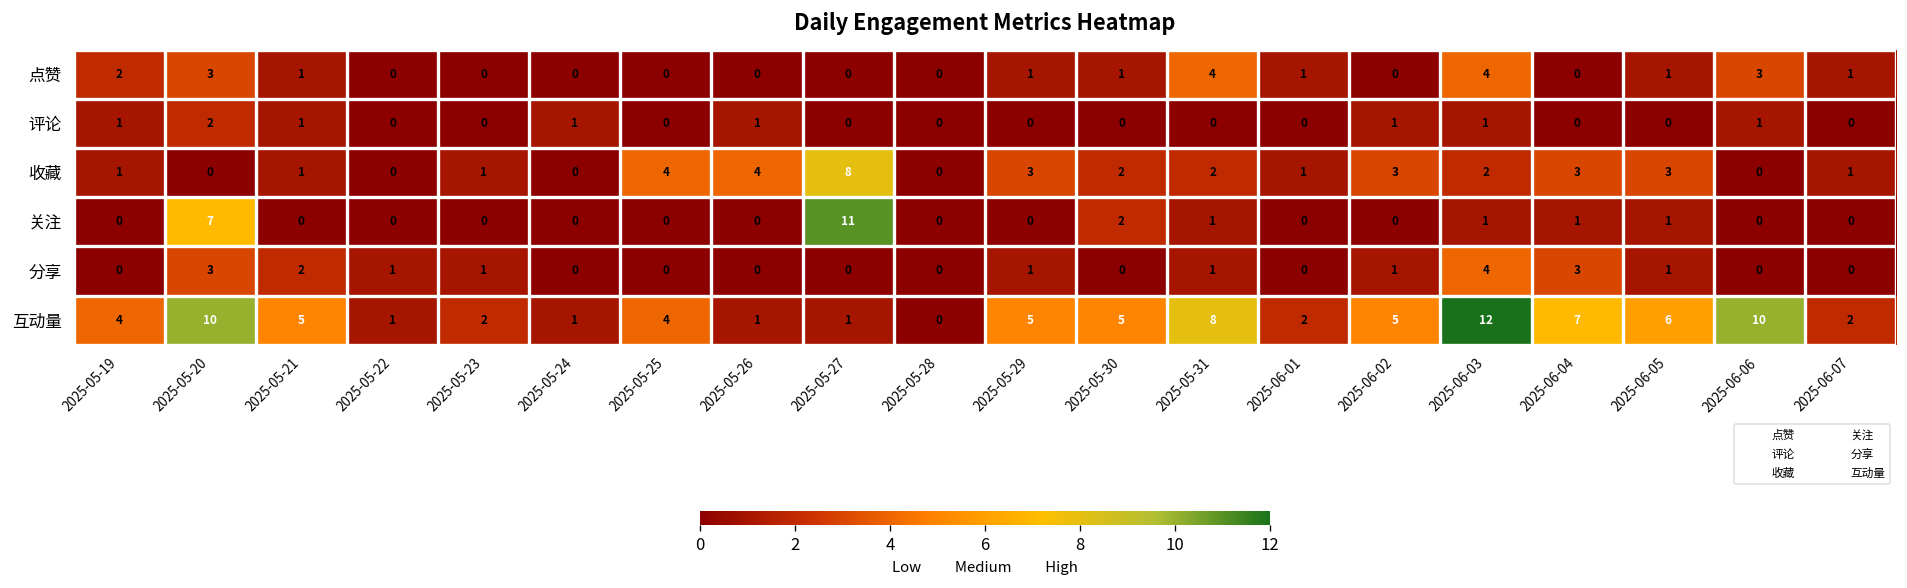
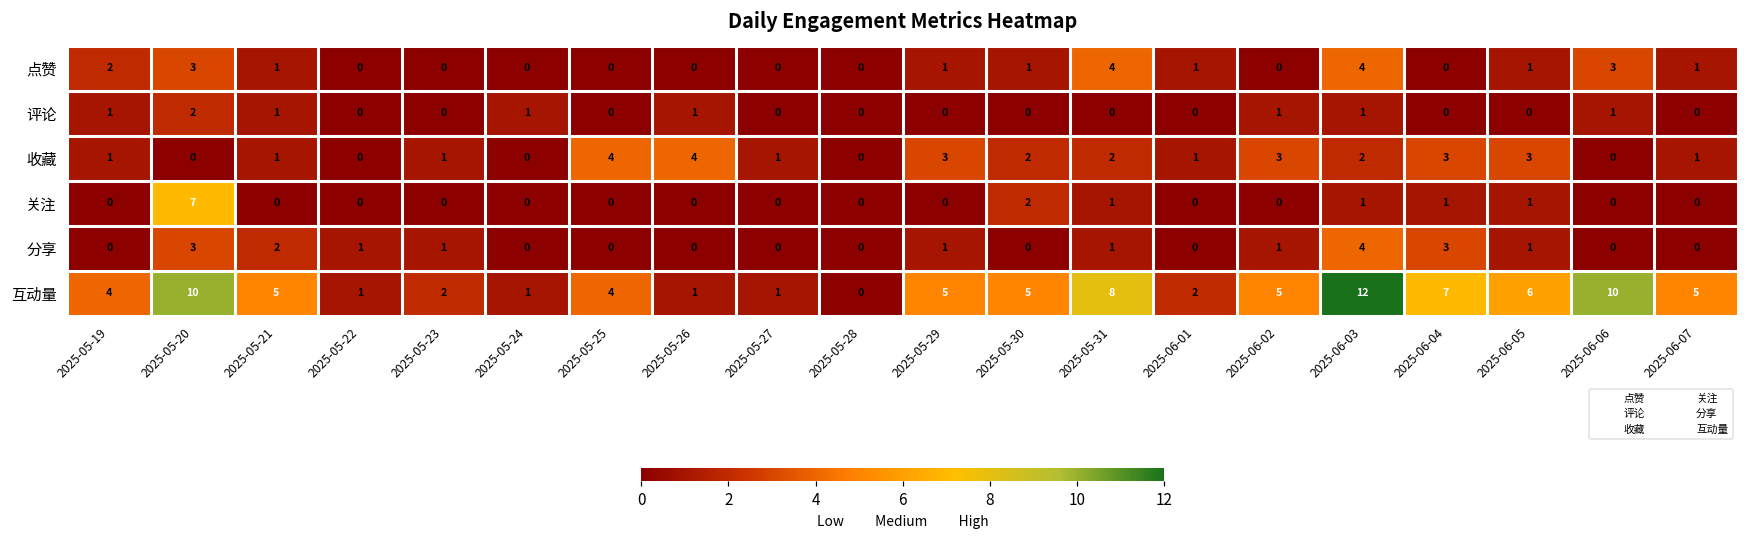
  {
    "点赞": {
      "2025-05-19": 2,
      "2025-05-20": 3,
      "2025-05-21": 1,
      "2025-05-22": 0,
      "2025-05-23": 0,
      "2025-05-24": 0,
      "2025-05-25": 0,
      "2025-05-26": 0,
      "2025-05-27": 0,
      "2025-05-28": 0,
      "2025-05-29": 1,
      "2025-05-30": 1,
      "2025-05-31": 4,
      "2025-06-01": 1,
      "2025-06-02": 0,
      "2025-06-03": 4,
      "2025-06-04": 0,
      "2025-06-05": 1,
      "2025-06-06": 3,
      "2025-06-07": 1
    },
    "评论": {
      "2025-05-19": 1,
      "2025-05-20": 2,
      "2025-05-21": 1,
      "2025-05-22": 0,
      "2025-05-23": 0,
      "2025-05-24": 1,
      "2025-05-25": 0,
      "2025-05-26": 1,
      "2025-05-27": 0,
      "2025-05-28": 0,
      "2025-05-29": 0,
      "2025-05-30": 0,
      "2025-05-31": 0,
      "2025-06-01": 0,
      "2025-06-02": 1,
      "2025-06-03": 1,
      "2025-06-04": 0,
      "2025-06-05": 0,
      "2025-06-06": 1,
      "2025-06-07": 0
    },
    "收藏": {
      "2025-05-19": 1,
      "2025-05-20": 0,
      "2025-05-21": 1,
      "2025-05-22": 0,
      "2025-05-23": 1,
      "2025-05-24": 0,
      "2025-05-25": 4,
      "2025-05-26": 4,
-     "2025-05-27": 8,
+     "2025-05-27": 1,
      "2025-05-28": 0,
      "2025-05-29": 3,
      "2025-05-30": 2,
      "2025-05-31": 2,
      "2025-06-01": 1,
      "2025-06-02": 3,
      "2025-06-03": 2,
      "2025-06-04": 3,
      "2025-06-05": 3,
      "2025-06-06": 0,
      "2025-06-07": 1
    },
    "关注": {
      "2025-05-19": 0,
      "2025-05-20": 7,
      "2025-05-21": 0,
      "2025-05-22": 0,
      "2025-05-23": 0,
      "2025-05-24": 0,
      "2025-05-25": 0,
      "2025-05-26": 0,
-     "2025-05-27": 11,
+     "2025-05-27": 0,
      "2025-05-28": 0,
      "2025-05-29": 0,
      "2025-05-30": 2,
      "2025-05-31": 1,
      "2025-06-01": 0,
      "2025-06-02": 0,
      "2025-06-03": 1,
      "2025-06-04": 1,
      "2025-06-05": 1,
      "2025-06-06": 0,
      "2025-06-07": 0
    },
    "分享": {
      "2025-05-19": 0,
      "2025-05-20": 3,
      "2025-05-21": 2,
      "2025-05-22": 1,
      "2025-05-23": 1,
      "2025-05-24": 0,
      "2025-05-25": 0,
      "2025-05-26": 0,
      "2025-05-27": 0,
      "2025-05-28": 0,
      "2025-05-29": 1,
      "2025-05-30": 0,
      "2025-05-31": 1,
      "2025-06-01": 0,
      "2025-06-02": 1,
      "2025-06-03": 4,
      "2025-06-04": 3,
      "2025-06-05": 1,
      "2025-06-06": 0,
      "2025-06-07": 0
    },
    "互动量": {
      "2025-05-19": 4,
      "2025-05-20": 10,
      "2025-05-21": 5,
      "2025-05-22": 1,
      "2025-05-23": 2,
      "2025-05-24": 1,
      "2025-05-25": 4,
      "2025-05-26": 1,
      "2025-05-27": 1,
      "2025-05-28": 0,
      "2025-05-29": 5,
      "2025-05-30": 5,
      "2025-05-31": 8,
      "2025-06-01": 2,
      "2025-06-02": 5,
      "2025-06-03": 12,
      "2025-06-04": 7,
      "2025-06-05": 6,
      "2025-06-06": 10,
-     "2025-06-07": 2
+     "2025-06-07": 5
    }
  }
